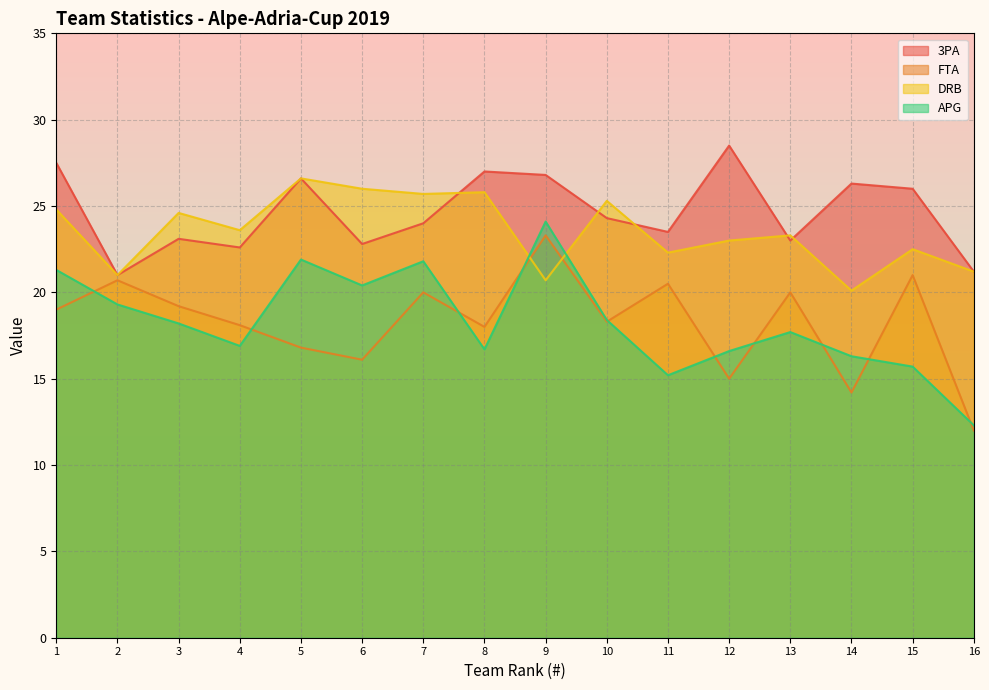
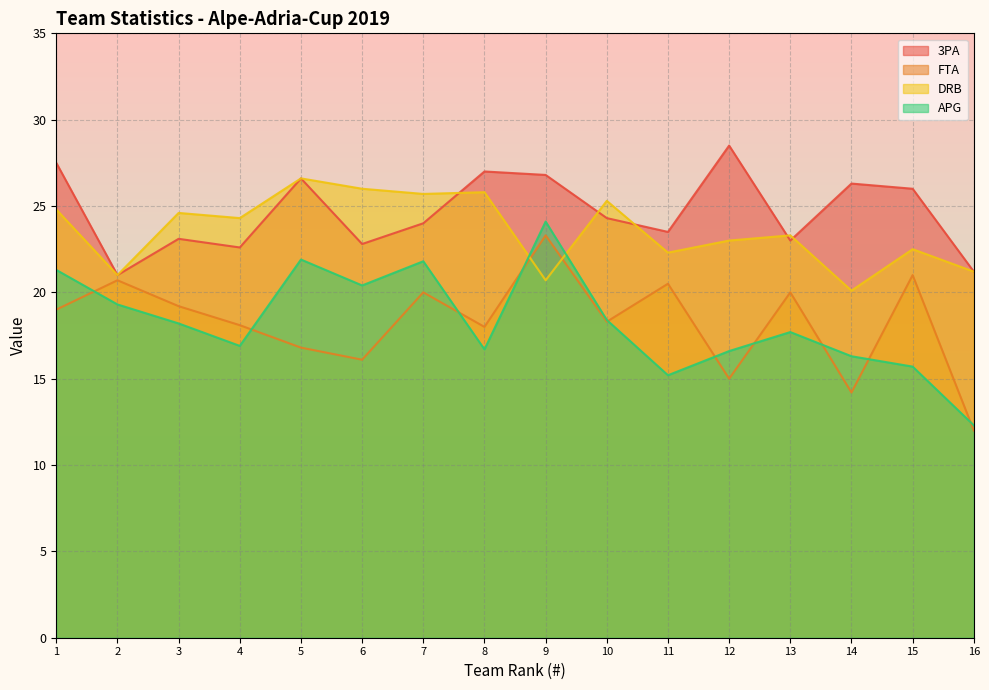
  {
    "DRB": {
      "1": 24.8,
      "3": 24.6,
-     "4": 23.6,
+     "4": 24.3,
      "6": 26.0,
      "7": 25.7,
      "8": 25.8,
      "9": 20.7,
      "10": 25.3,
      "11": 22.3,
      "12": 23.0,
      "13": 23.3,
      "14": 20.1,
      "15": 22.5
    },
    "APG": {
      "1": 21.3,
      "2": 19.3,
      "3": 18.2,
      "4": 16.9,
      "5": 21.9,
      "6": 20.4,
      "7": 21.8,
      "8": 16.7,
      "9": 24.1,
      "11": 15.2,
      "12": 16.6,
      "13": 17.7,
      "14": 16.3,
      "15": 15.7,
      "16": 12.3
    }
  }
